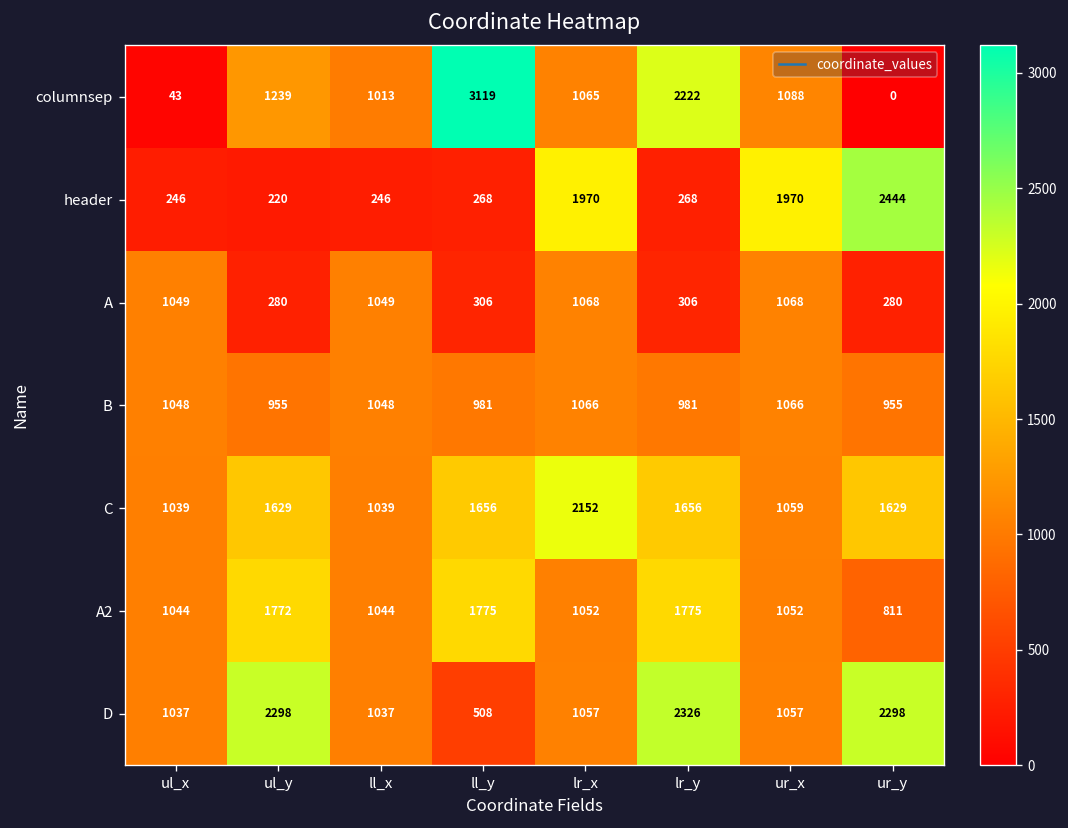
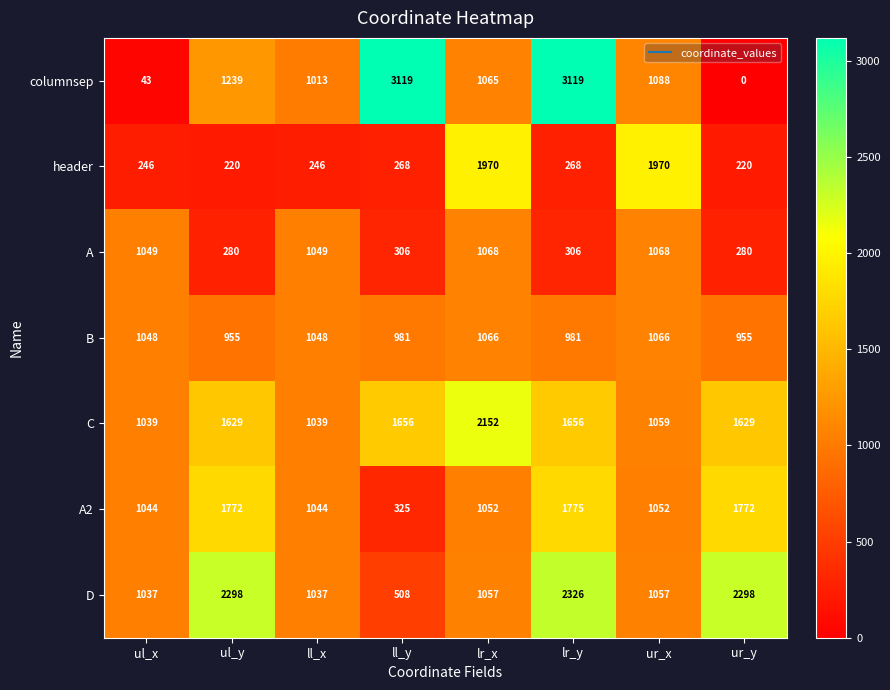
  {
    "columnsep": {
      "ul_x": 43,
      "ul_y": 1239,
      "ll_x": 1013,
      "ll_y": 3119,
      "lr_x": 1065,
-     "lr_y": 2222,
+     "lr_y": 3119,
      "ur_x": 1088,
      "ur_y": 0
    },
    "header": {
      "ul_x": 246,
      "ul_y": 220,
      "ll_x": 246,
      "ll_y": 268,
      "lr_x": 1970,
      "lr_y": 268,
      "ur_x": 1970,
-     "ur_y": 2444
+     "ur_y": 220
    },
    "A": {
      "ul_x": 1049,
      "ul_y": 280,
      "ll_x": 1049,
      "ll_y": 306,
      "lr_x": 1068,
      "lr_y": 306,
      "ur_x": 1068,
      "ur_y": 280
    },
    "B": {
      "ul_x": 1048,
      "ul_y": 955,
      "ll_x": 1048,
      "ll_y": 981,
      "lr_x": 1066,
      "lr_y": 981,
      "ur_x": 1066,
      "ur_y": 955
    },
    "C": {
      "ul_x": 1039,
      "ul_y": 1629,
      "ll_x": 1039,
      "ll_y": 1656,
      "lr_x": 2152,
      "lr_y": 1656,
      "ur_x": 1059,
      "ur_y": 1629
    },
    "A2": {
      "ul_x": 1044,
      "ul_y": 1772,
      "ll_x": 1044,
-     "ll_y": 1775,
+     "ll_y": 325,
      "lr_x": 1052,
      "lr_y": 1775,
      "ur_x": 1052,
-     "ur_y": 811
+     "ur_y": 1772
    },
    "D": {
      "ul_x": 1037,
      "ul_y": 2298,
      "ll_x": 1037,
      "ll_y": 508,
      "lr_x": 1057,
      "lr_y": 2326,
      "ur_x": 1057,
      "ur_y": 2298
    }
  }
